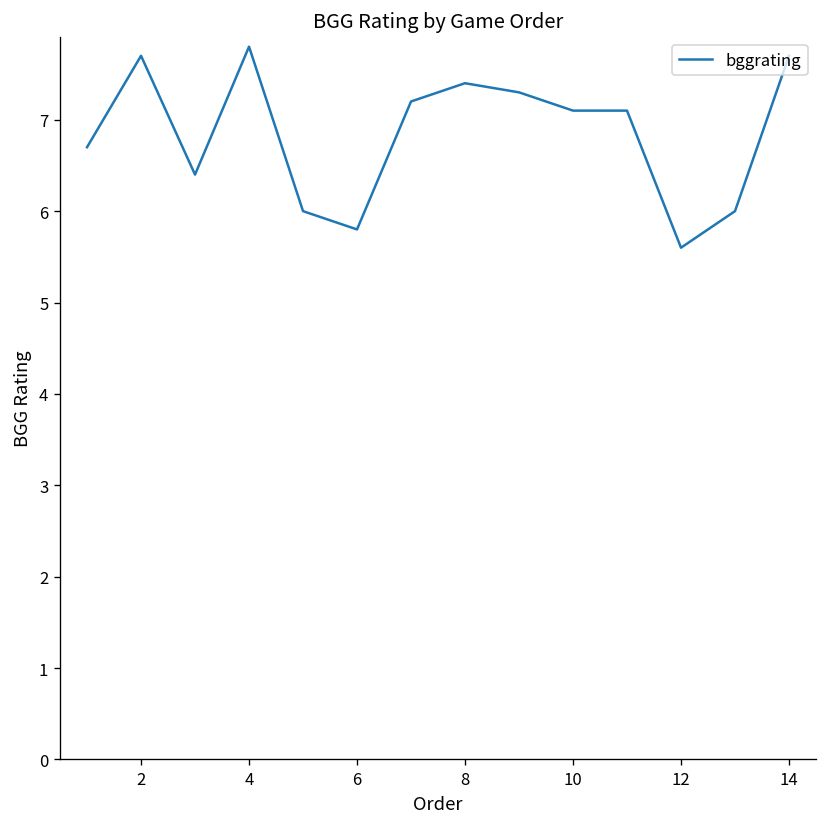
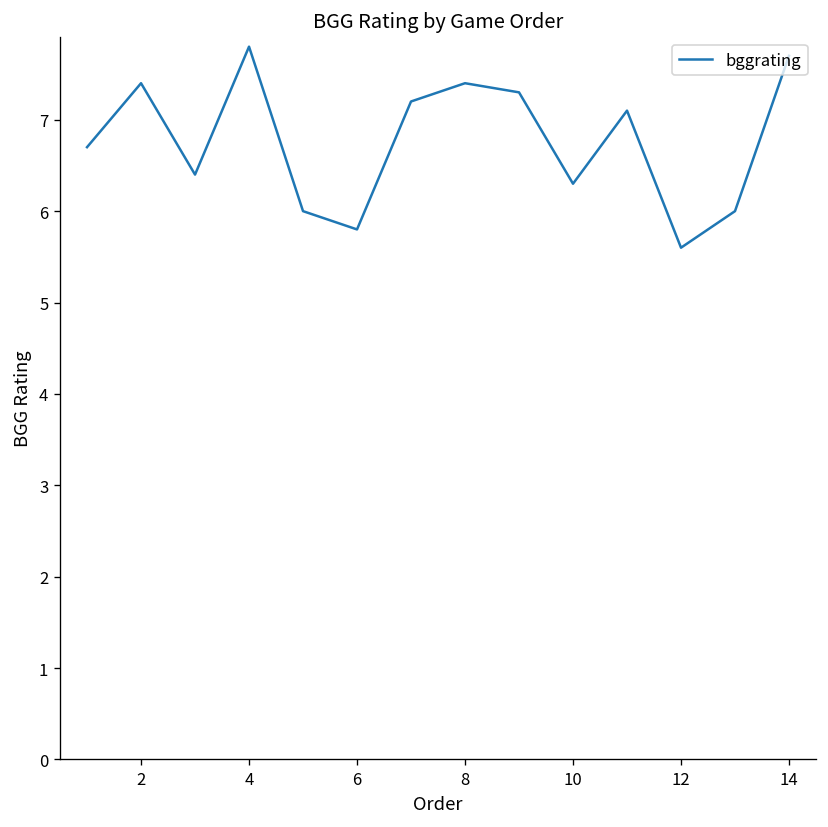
  {
-   "2": 7.7,
+   "2": 7.4,
    "4": 7.8,
    "6": 5.8,
    "8": 7.4,
-   "10": 7.1,
+   "10": 6.3,
    "12": 5.6
  }
